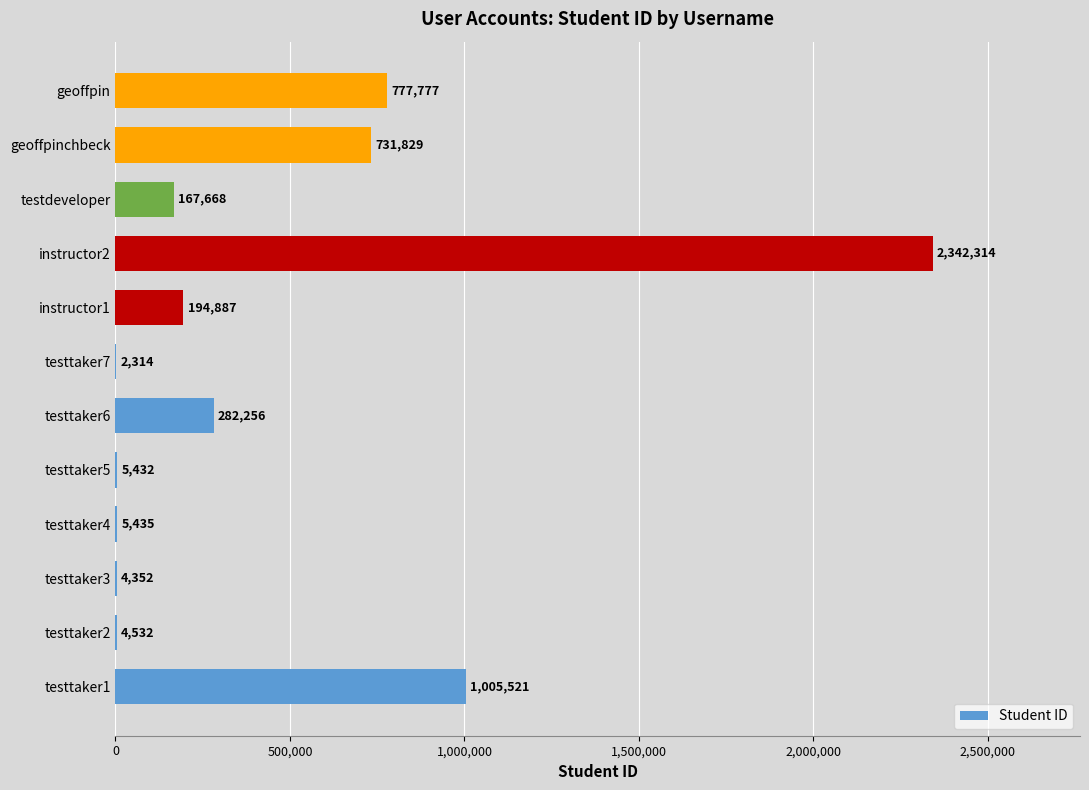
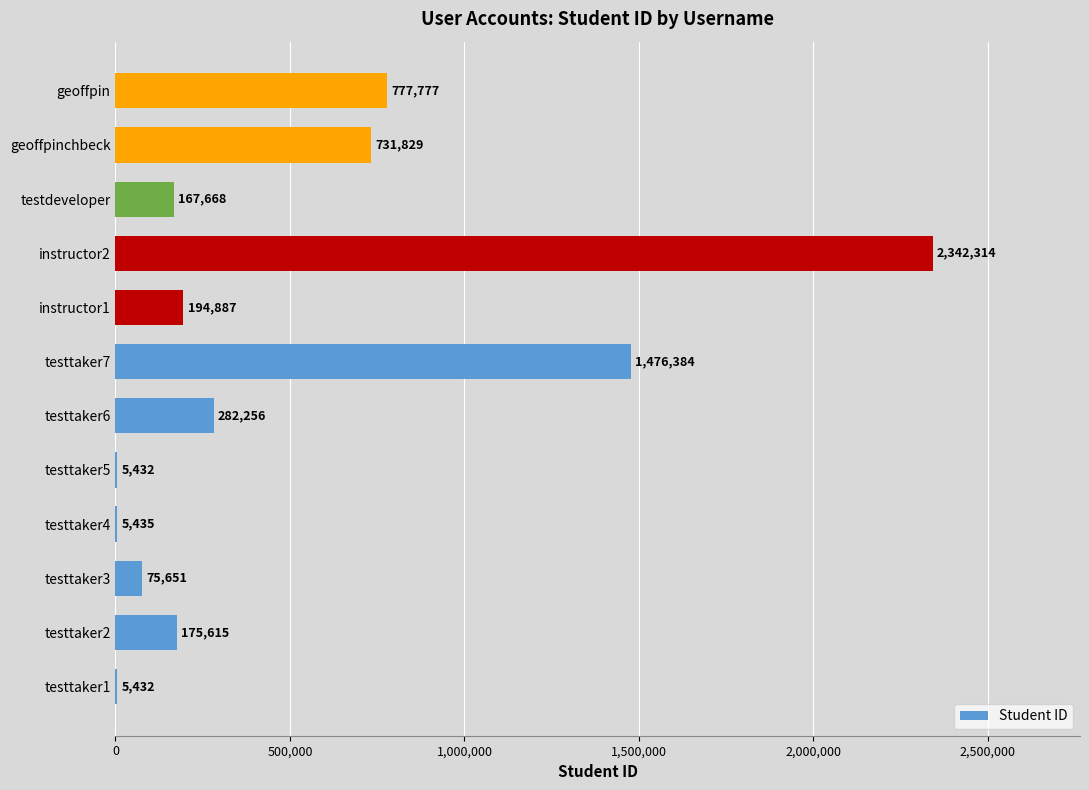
  {
    "geoffpin": "777,777",
    "geoffpinchbeck": "731,829",
    "testdeveloper": "167,668",
    "instructor2": "2,342,314",
    "instructor1": "194,887",
-   "testtaker7": "2,314",
+   "testtaker7": "1,476,384",
    "testtaker6": "282,256",
    "testtaker5": "5,432",
    "testtaker4": "5,435",
-   "testtaker3": "4,352",
-   "testtaker2": "4,532",
-   "testtaker1": "1,005,521"
+   "testtaker3": "75,651",
+   "testtaker2": "175,615",
+   "testtaker1": "5,432"
  }
